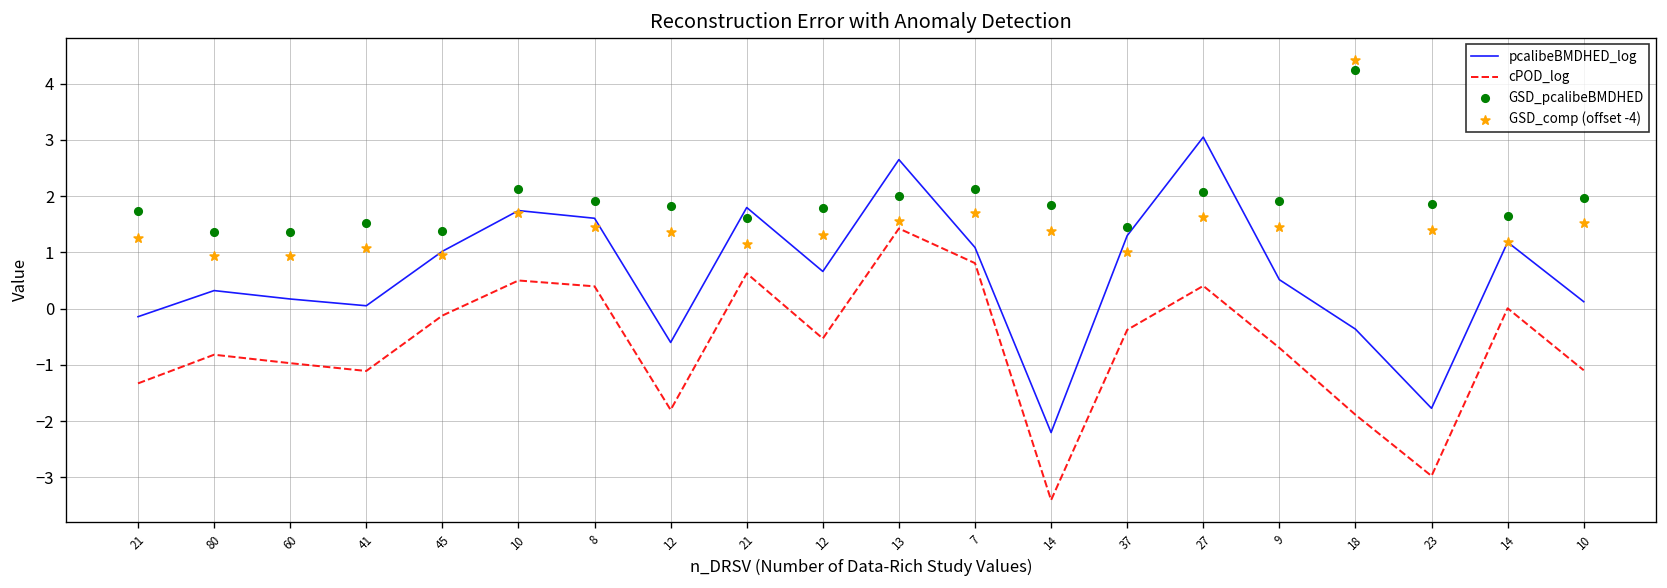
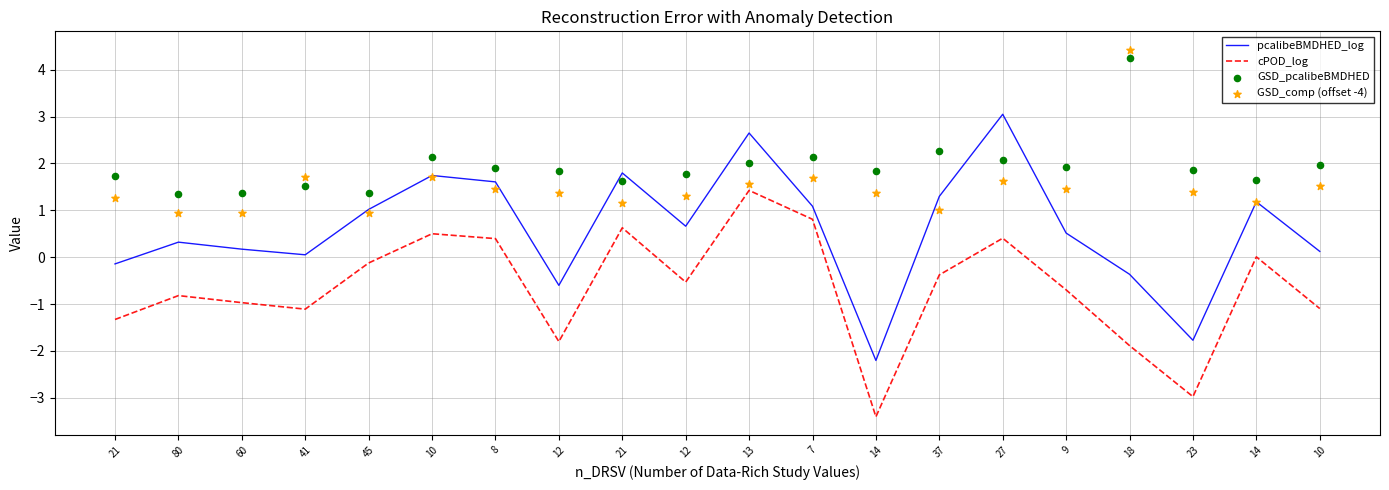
  {
    "pcalibeBMDHED_log": {
      "80": 0.3,
      "60": 0.2,
      "41": 0.1,
      "45": 1.0,
      "8": 1.6,
      "13": 2.7,
      "7": 1.1,
      "37": 1.3,
      "27": 3.1,
      "9": 0.5,
      "18": -0.4,
      "23": -1.8
    },
    "GSD_pcalibeBMDHED": {
-     "37": 1.4
+     "37": 2.3
    },
    "cPOD_log": {
      "80": -0.8,
      "60": -1.0,
      "41": -1.1,
      "45": -0.1,
      "8": 0.4,
      "13": 1.4,
      "7": 0.8,
      "37": -0.4,
      "27": 0.4,
      "9": -0.7,
      "18": -1.9,
      "23": -3.0
    },
    "GSD_comp (offset -4)": {
-     "41": 1.1
+     "41": 1.7
    }
  }
